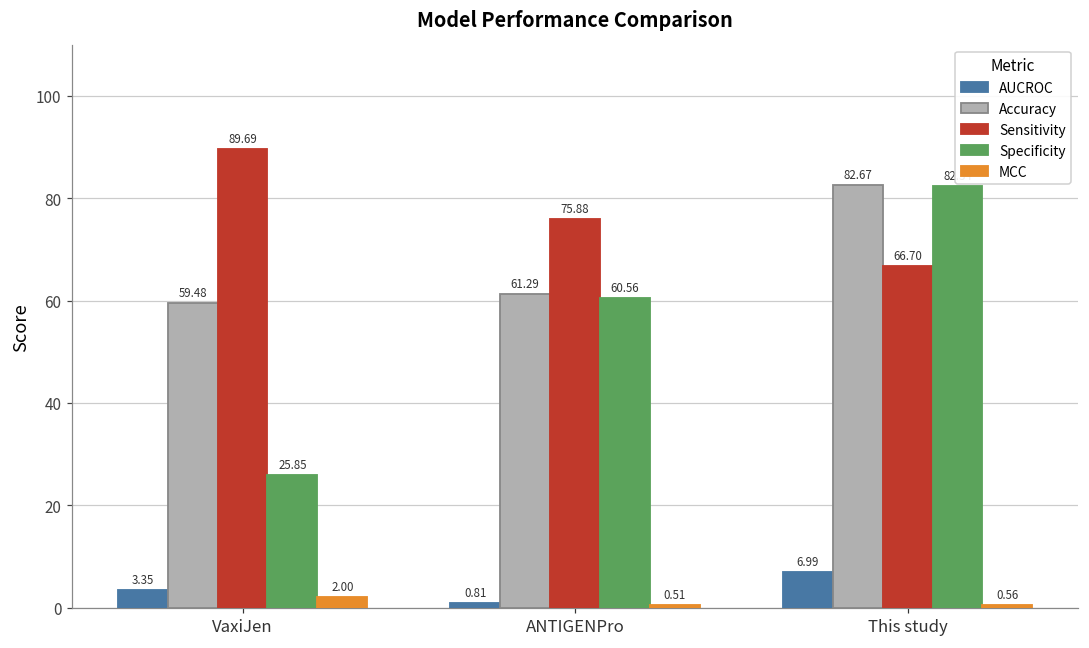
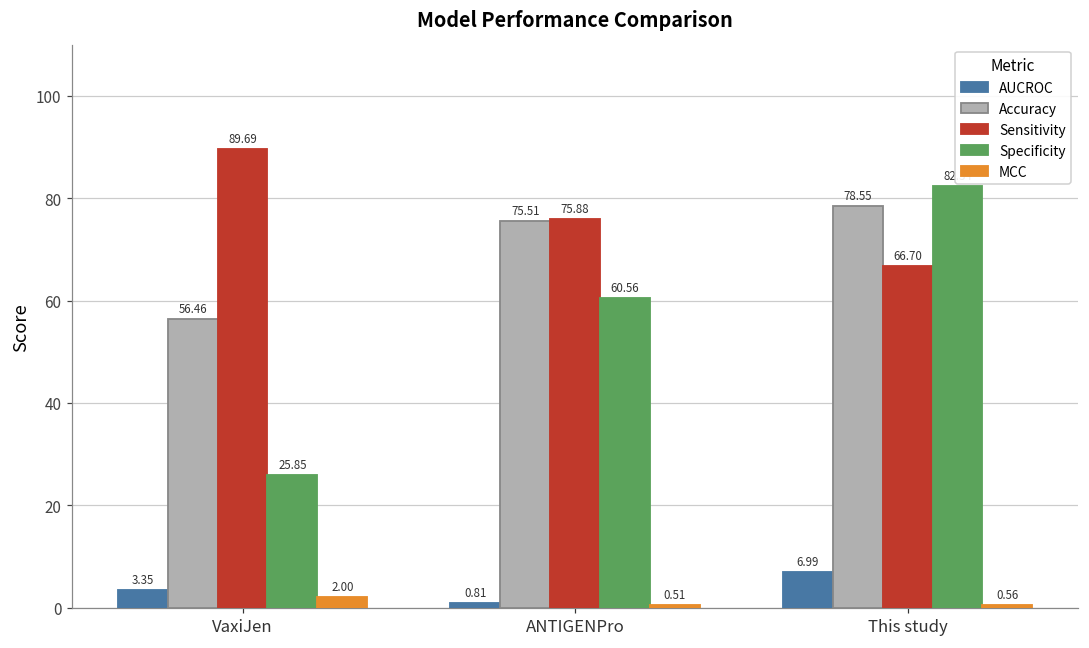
  {
    "AUCROC": {
      "VaxiJen": 3.35,
      "ANTIGENPro": 0.81,
      "This study": 6.99
    },
    "Accuracy": {
-     "VaxiJen": 59.48,
-     "ANTIGENPro": 61.29,
-     "This study": 82.67
+     "VaxiJen": 56.46,
+     "ANTIGENPro": 75.51,
+     "This study": 78.55
    },
    "Sensitivity": {
      "VaxiJen": 89.69,
      "ANTIGENPro": 75.88,
      "This study": 66.70
    },
    "Specificity": {
      "VaxiJen": 25.85,
      "ANTIGENPro": 60.56
    },
    "MCC": {
      "VaxiJen": 2.00,
      "ANTIGENPro": 0.51,
      "This study": 0.56
    }
  }
